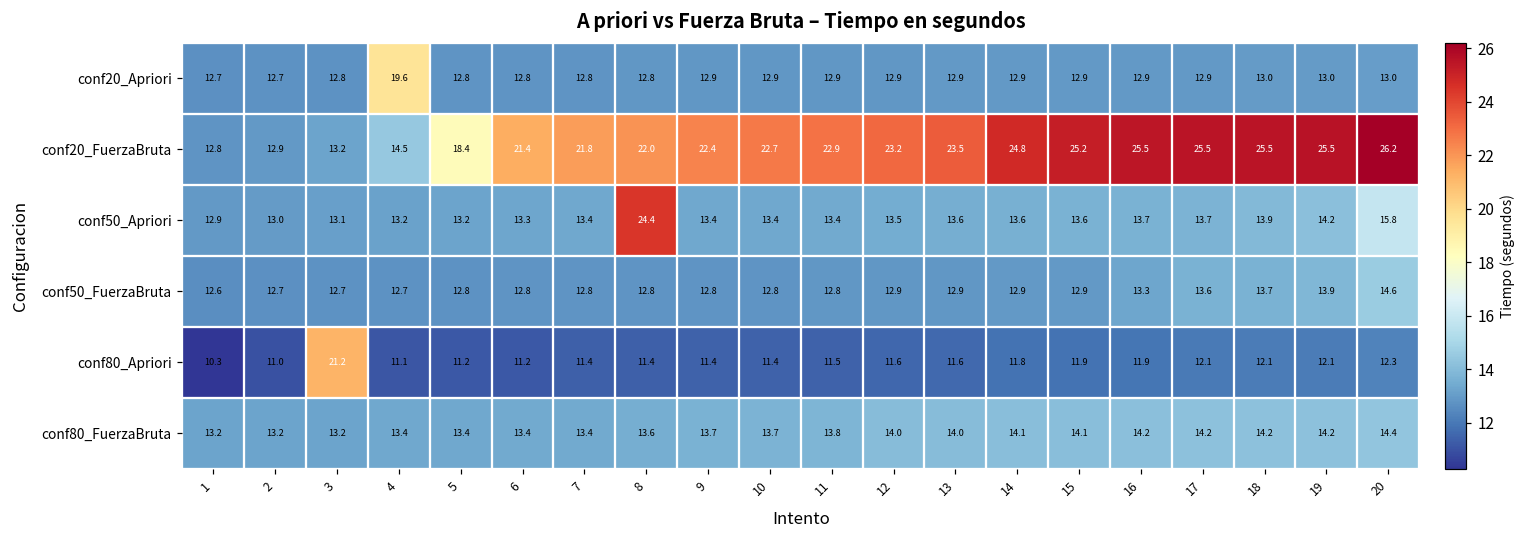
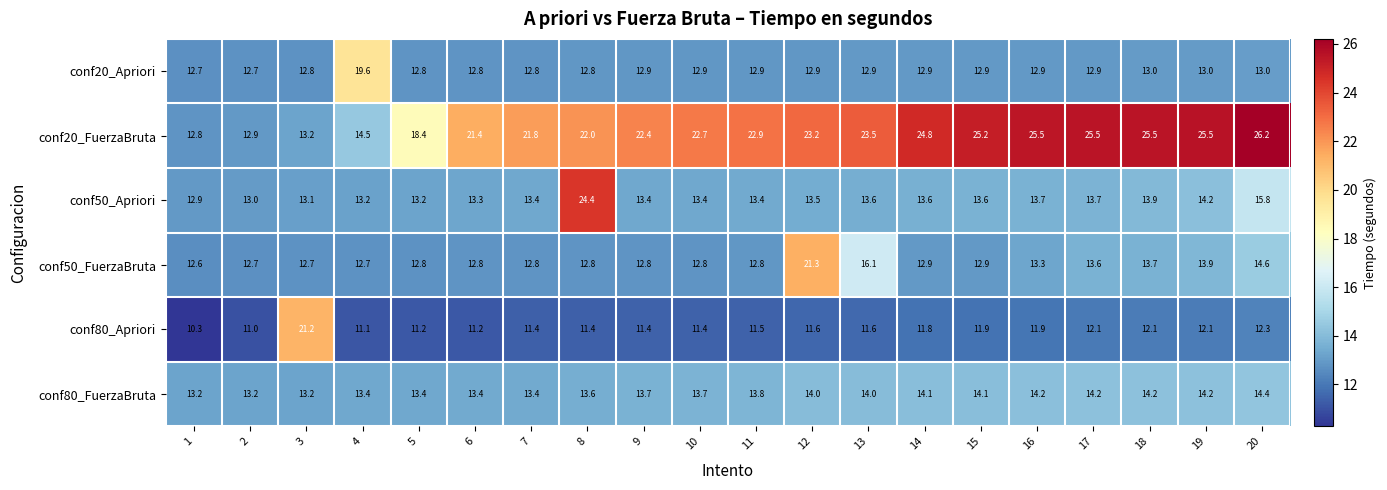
  {
    "conf20_Apriori": {
      "1": 12.7,
      "2": 12.7,
      "3": 12.8,
      "4": 19.6,
      "5": 12.8,
      "6": 12.8,
      "7": 12.8,
      "8": 12.8,
      "9": 12.9,
      "10": 12.9,
      "11": 12.9,
      "12": 12.9,
      "13": 12.9,
      "14": 12.9,
      "15": 12.9,
      "16": 12.9,
      "17": 12.9,
      "18": 13.0,
      "19": 13.0,
      "20": 13.0
    },
    "conf20_FuerzaBruta": {
      "1": 12.8,
      "2": 12.9,
      "3": 13.2,
      "4": 14.5,
      "5": 18.4,
      "6": 21.4,
      "7": 21.8,
      "8": 22.0,
      "9": 22.4,
      "10": 22.7,
      "11": 22.9,
      "12": 23.2,
      "13": 23.5,
      "14": 24.8,
      "15": 25.2,
      "16": 25.5,
      "17": 25.5,
      "18": 25.5,
      "19": 25.5,
      "20": 26.2
    },
    "conf50_Apriori": {
      "1": 12.9,
      "2": 13.0,
      "3": 13.1,
      "4": 13.2,
      "5": 13.2,
      "6": 13.3,
      "7": 13.4,
      "8": 24.4,
      "9": 13.4,
      "10": 13.4,
      "11": 13.4,
      "12": 13.5,
      "13": 13.6,
      "14": 13.6,
      "15": 13.6,
      "16": 13.7,
      "17": 13.7,
      "18": 13.9,
      "19": 14.2,
      "20": 15.8
    },
    "conf50_FuerzaBruta": {
      "1": 12.6,
      "2": 12.7,
      "3": 12.7,
      "4": 12.7,
      "5": 12.8,
      "6": 12.8,
      "7": 12.8,
      "8": 12.8,
      "9": 12.8,
      "10": 12.8,
      "11": 12.8,
-     "12": 12.9,
-     "13": 12.9,
+     "12": 21.3,
+     "13": 16.1,
      "14": 12.9,
      "15": 12.9,
      "16": 13.3,
      "17": 13.6,
      "18": 13.7,
      "19": 13.9,
      "20": 14.6
    },
    "conf80_Apriori": {
      "1": 10.3,
      "2": 11.0,
      "3": 21.2,
      "4": 11.1,
      "5": 11.2,
      "6": 11.2,
      "7": 11.4,
      "8": 11.4,
      "9": 11.4,
      "10": 11.4,
      "11": 11.5,
      "12": 11.6,
      "13": 11.6,
      "14": 11.8,
      "15": 11.9,
      "16": 11.9,
      "17": 12.1,
      "18": 12.1,
      "19": 12.1,
      "20": 12.3
    },
    "conf80_FuerzaBruta": {
      "1": 13.2,
      "2": 13.2,
      "3": 13.2,
      "4": 13.4,
      "5": 13.4,
      "6": 13.4,
      "7": 13.4,
      "8": 13.6,
      "9": 13.7,
      "10": 13.7,
      "11": 13.8,
      "12": 14.0,
      "13": 14.0,
      "14": 14.1,
      "15": 14.1,
      "16": 14.2,
      "17": 14.2,
      "18": 14.2,
      "19": 14.2,
      "20": 14.4
    }
  }
